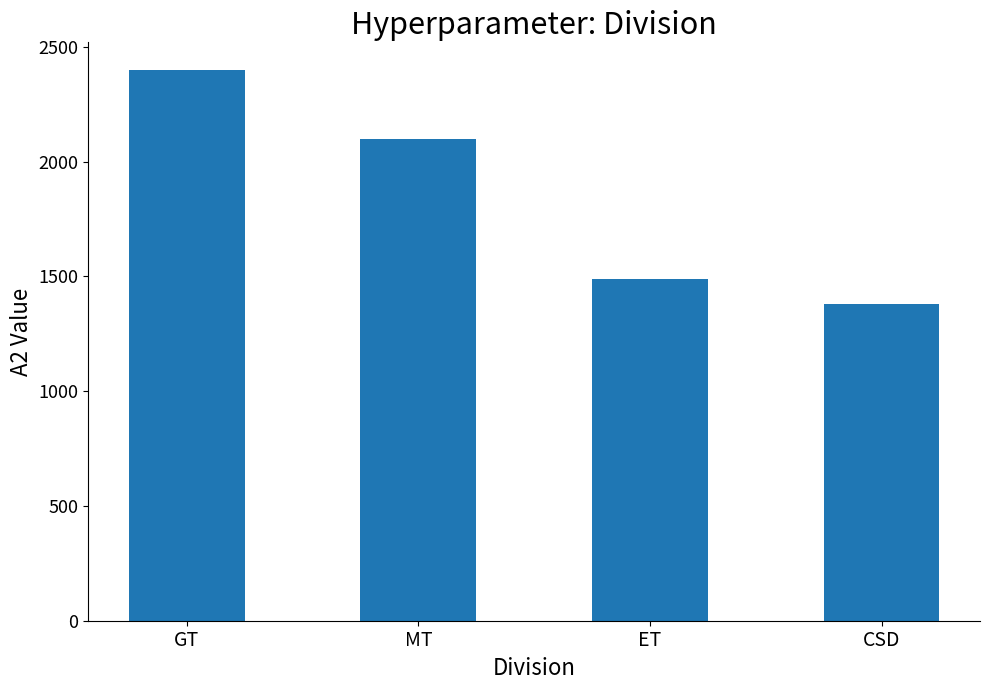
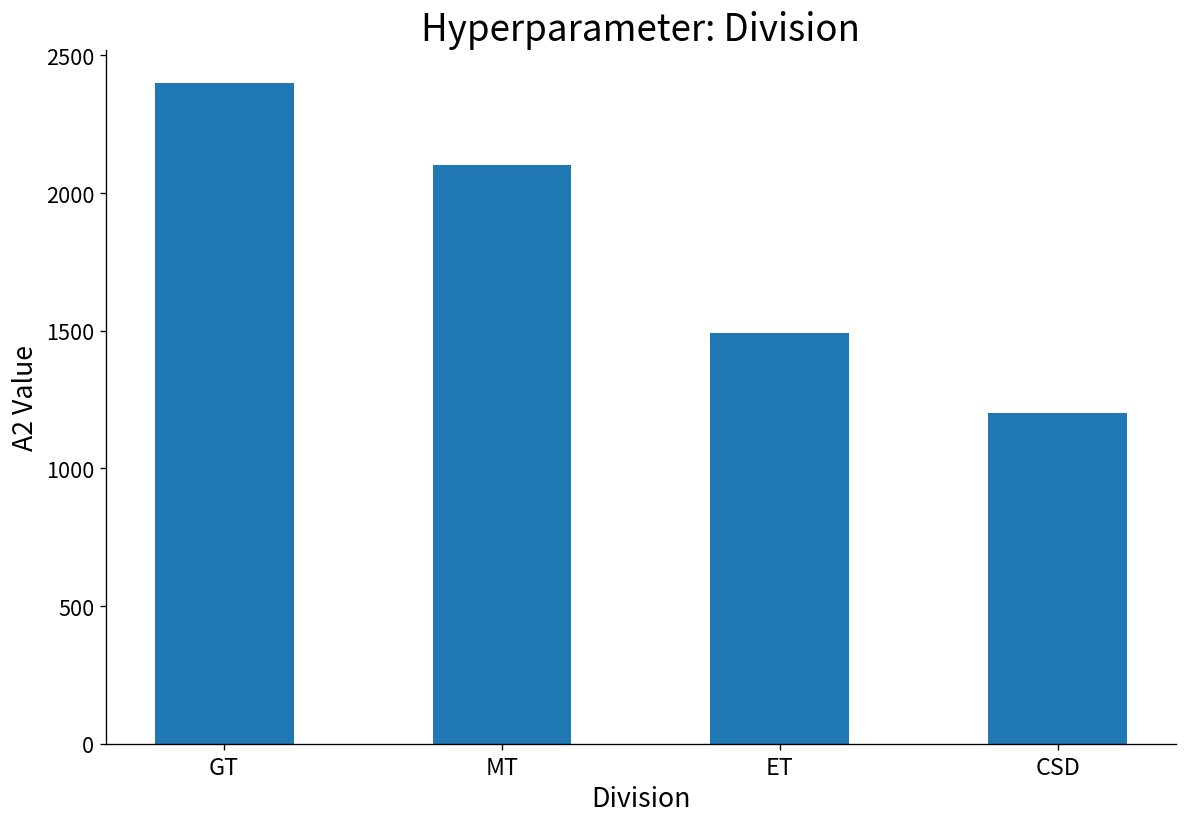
  {
    "GT": 2400,
    "MT": 2100,
    "ET": 1490,
-   "CSD": 1380
+   "CSD": 1200
  }
